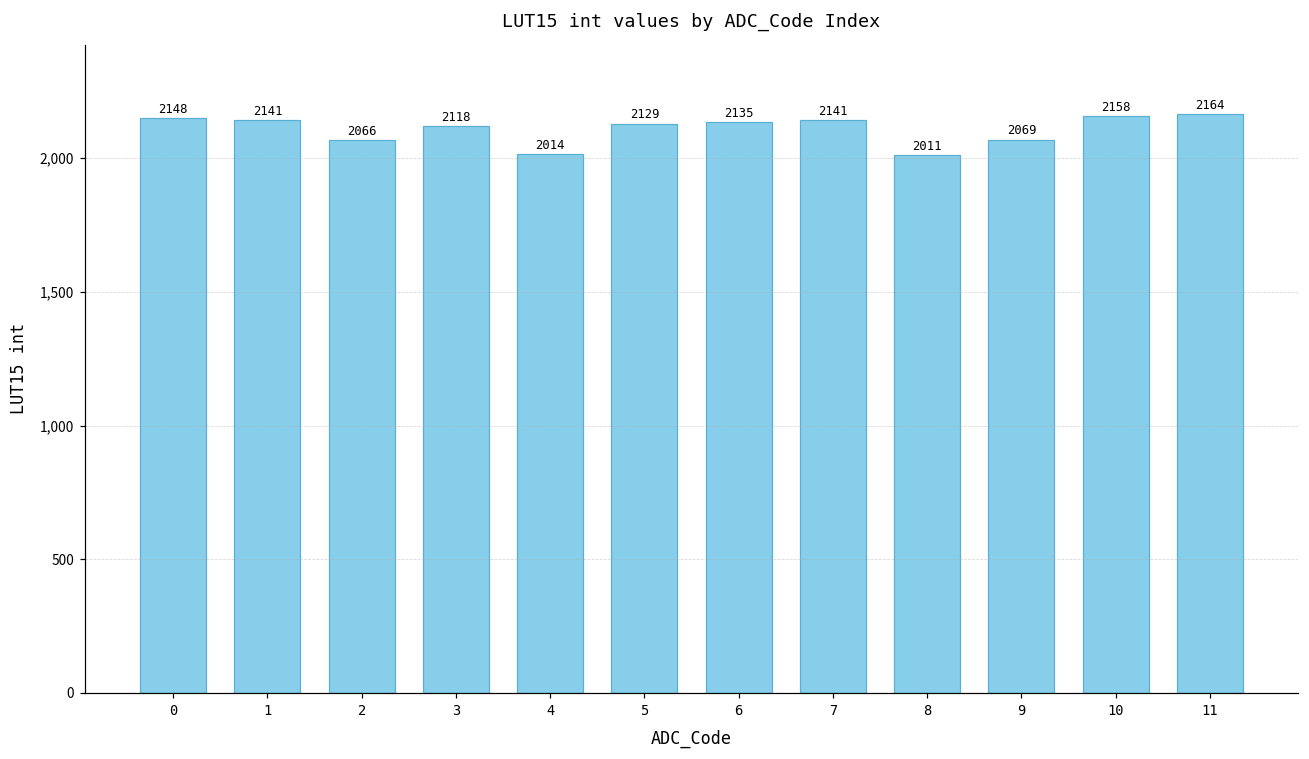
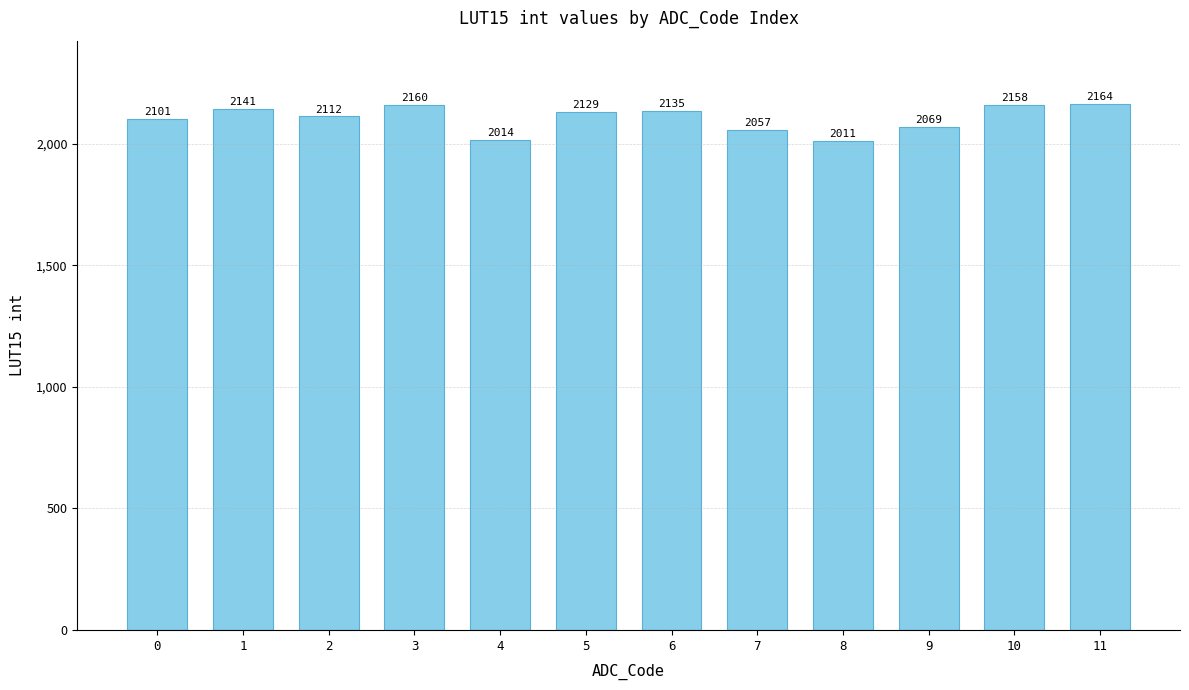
  {
-   "0": 2148,
+   "0": 2101,
    "1": 2141,
-   "2": 2066,
-   "3": 2118,
+   "2": 2112,
+   "3": 2160,
    "4": 2014,
    "5": 2129,
    "6": 2135,
-   "7": 2141,
+   "7": 2057,
    "8": 2011,
    "9": 2069,
    "10": 2158,
    "11": 2164
  }
